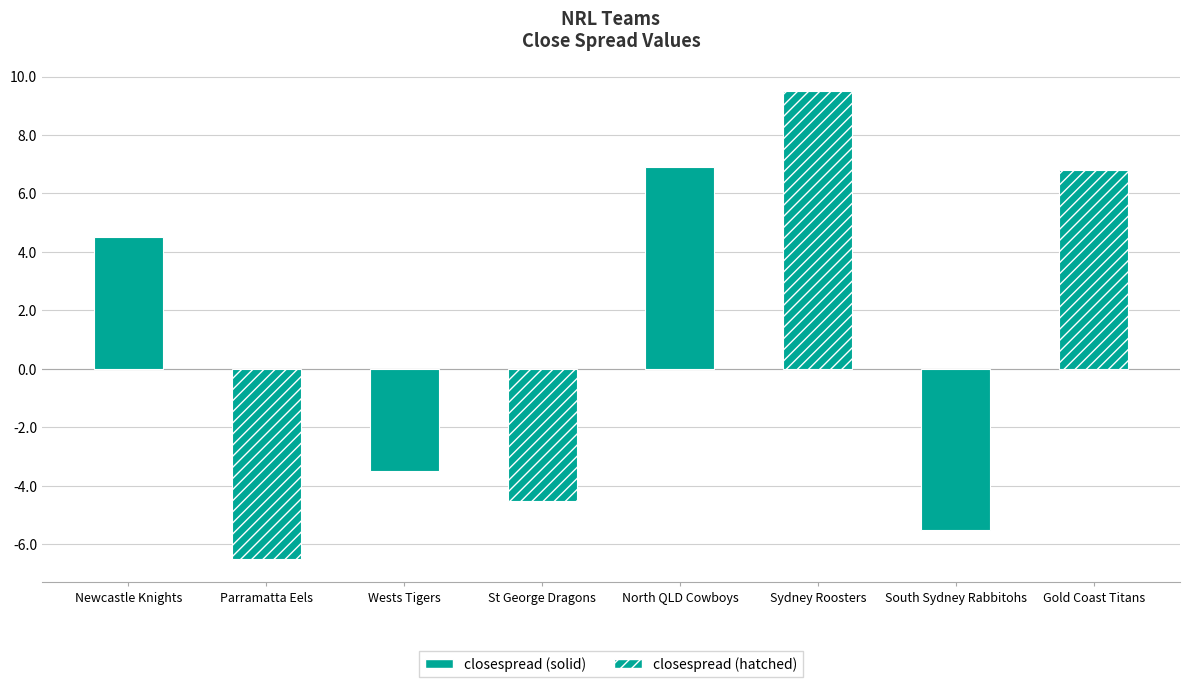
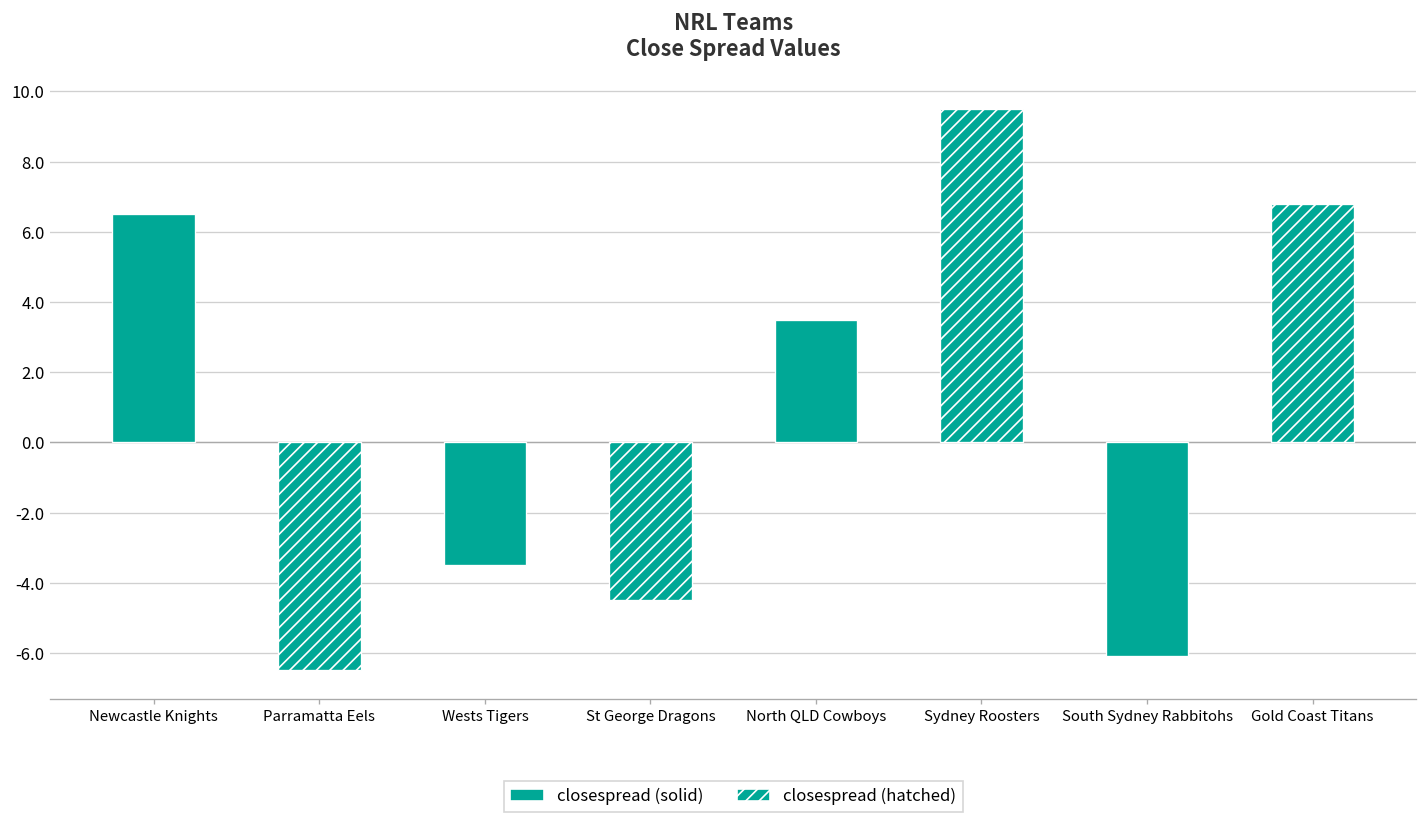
  {
-   "Newcastle Knights": 4.5,
+   "Newcastle Knights": 6.5,
    "Parramatta Eels": -6.5,
    "Wests Tigers": -3.5,
    "St George Dragons": -4.5,
-   "North QLD Cowboys": 6.9,
+   "North QLD Cowboys": 3.5,
    "Sydney Roosters": 9.5,
-   "South Sydney Rabbitohs": -5.5,
+   "South Sydney Rabbitohs": -6.1,
    "Gold Coast Titans": 6.8
  }
